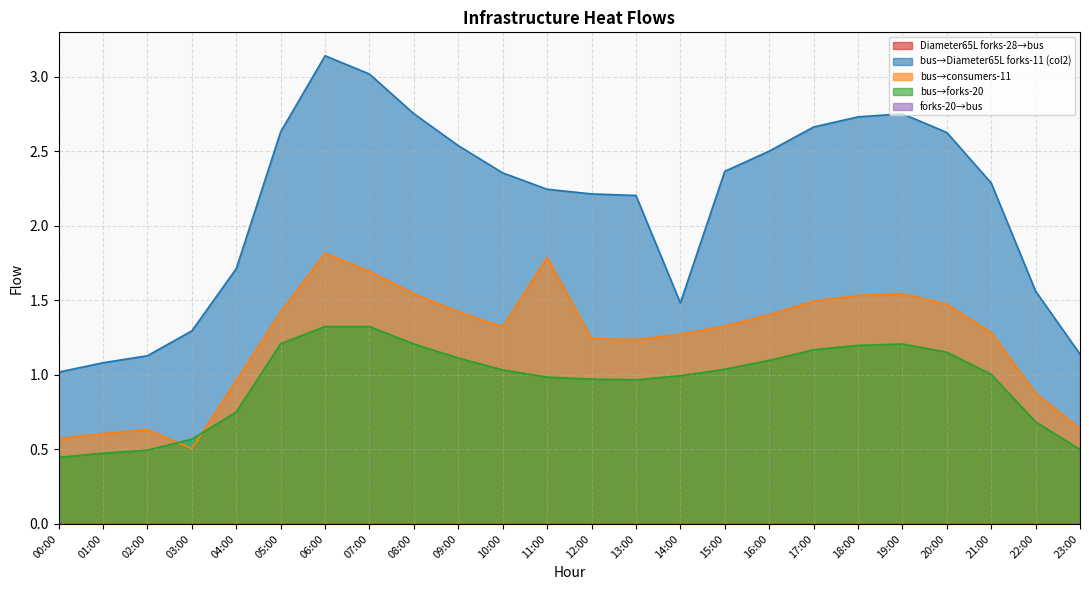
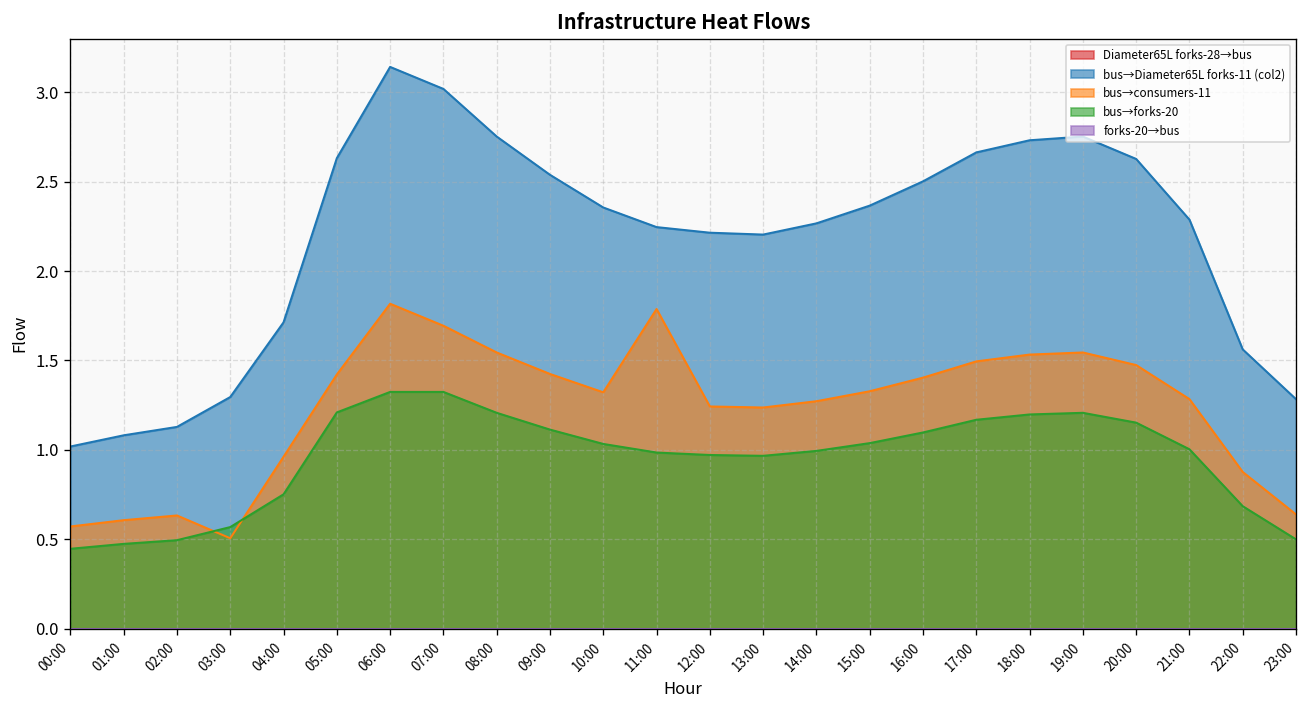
  {
    "forks-20→bus": {
      "00:00": 0.00,
      "01:00": 0.00,
      "02:00": 0.00,
      "03:00": 0.00,
      "04:00": 0.00,
      "05:00": 0.00,
      "06:00": 0.00,
      "07:00": 0.00,
      "08:00": 0.00,
      "09:00": 0.00,
      "10:00": 0.00,
      "11:00": 0.00,
      "12:00": 0.00,
      "13:00": 0.00,
      "14:00": 0.00,
      "15:00": 0.00,
      "16:00": 0.00,
      "17:00": 0.00,
      "18:00": 0.00,
      "19:00": 0.00,
      "20:00": 0.00,
      "21:00": 0.00,
      "22:00": 0.00,
      "23:00": 0.00
    },
    "bus→Diameter65L forks-11 (col2)": {
      "00:00": 1.02,
      "01:00": 1.08,
      "02:00": 1.13,
      "03:00": 1.30,
      "04:00": 1.71,
      "05:00": 2.63,
      "06:00": 3.14,
      "07:00": 3.02,
      "08:00": 2.75,
      "09:00": 2.54,
      "10:00": 2.36,
      "11:00": 2.25,
      "12:00": 2.21,
      "13:00": 2.20,
-     "14:00": 1.48,
+     "14:00": 2.27,
      "15:00": 2.37,
      "16:00": 2.50,
      "17:00": 2.66,
      "18:00": 2.73,
      "20:00": 2.63,
      "21:00": 2.29,
      "22:00": 1.56,
-     "23:00": 1.14
+     "23:00": 1.28
    },
    "bus→consumers-11": {
      "00:00": 0.57,
      "01:00": 0.61,
      "02:00": 0.63,
      "03:00": 0.51,
      "04:00": 0.96,
      "05:00": 1.42,
      "06:00": 1.82,
      "07:00": 1.69,
      "08:00": 1.54,
      "09:00": 1.42,
      "10:00": 1.32,
      "11:00": 1.79,
      "12:00": 1.24,
      "13:00": 1.24,
      "14:00": 1.27,
      "15:00": 1.33,
      "16:00": 1.40,
      "17:00": 1.49,
      "18:00": 1.53,
      "19:00": 1.54,
      "20:00": 1.47,
      "21:00": 1.28,
      "22:00": 0.88,
      "23:00": 0.64
    },
    "bus→forks-20": {
      "00:00": 0.45,
      "01:00": 0.47,
      "02:00": 0.50,
      "03:00": 0.57,
      "04:00": 0.75,
      "05:00": 1.21,
      "06:00": 1.32,
      "07:00": 1.32,
      "08:00": 1.21,
      "09:00": 1.11,
      "10:00": 1.03,
      "11:00": 0.99,
      "12:00": 0.97,
      "13:00": 0.97,
      "14:00": 0.99,
      "15:00": 1.04,
      "16:00": 1.10,
      "17:00": 1.17,
      "18:00": 1.20,
      "19:00": 1.21,
      "20:00": 1.15,
      "21:00": 1.00,
      "22:00": 0.69,
      "23:00": 0.50
    }
  }
